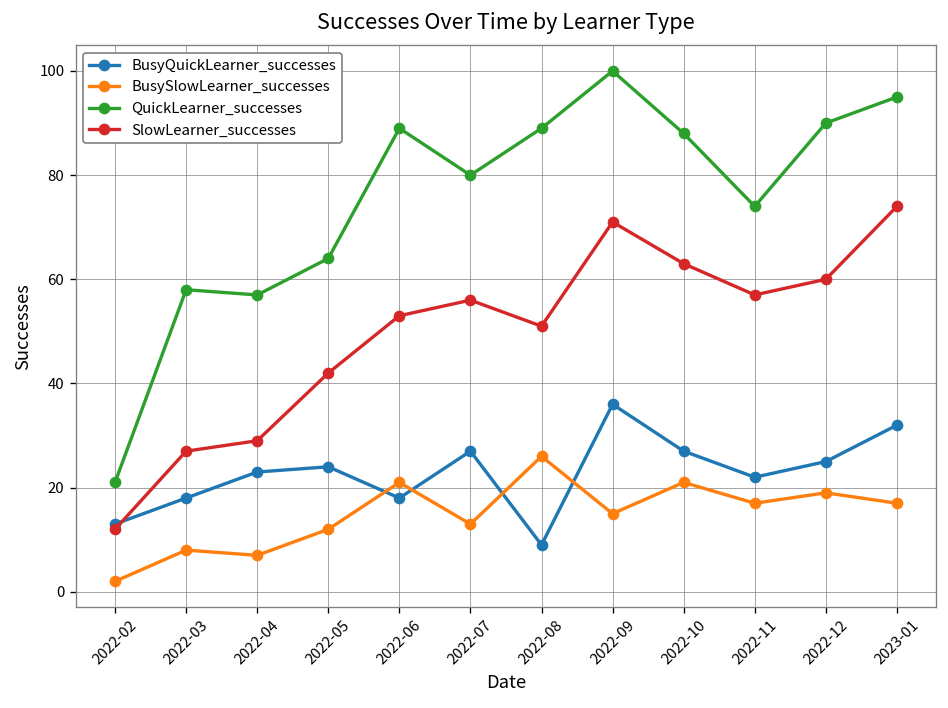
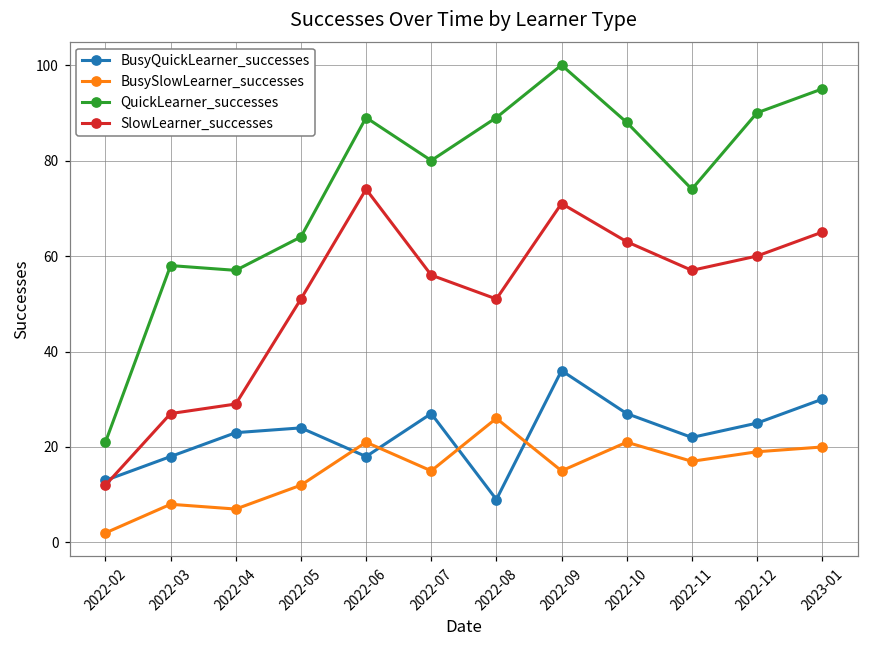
  {
    "BusyQuickLearner_successes": {
      "2022-02": 13,
      "2022-03": 18,
      "2022-04": 23,
      "2022-05": 24,
      "2022-06": 18,
      "2022-07": 27,
      "2022-08": 9,
      "2022-09": 36,
      "2022-10": 27,
      "2022-11": 22,
      "2022-12": 25,
-     "2023-01": 32
+     "2023-01": 30
    },
    "BusySlowLearner_successes": {
      "2022-02": 2,
      "2022-03": 8,
      "2022-04": 7,
      "2022-05": 12,
      "2022-06": 21,
-     "2022-07": 13,
+     "2022-07": 15,
      "2022-08": 26,
      "2022-09": 15,
      "2022-10": 21,
      "2022-11": 17,
      "2022-12": 19,
-     "2023-01": 17
+     "2023-01": 20
    },
    "QuickLearner_successes": {
      "2022-02": 21,
      "2022-03": 58,
      "2022-04": 57,
      "2022-05": 64,
      "2022-06": 89,
      "2022-07": 80,
      "2022-08": 89,
      "2022-09": 100,
      "2022-10": 88,
      "2022-11": 74,
      "2022-12": 90,
      "2023-01": 95
    },
    "SlowLearner_successes": {
      "2022-02": 12,
      "2022-03": 27,
      "2022-04": 29,
-     "2022-05": 42,
-     "2022-06": 53,
+     "2022-05": 51,
+     "2022-06": 74,
      "2022-07": 56,
      "2022-08": 51,
      "2022-09": 71,
      "2022-10": 63,
      "2022-11": 57,
      "2022-12": 60,
-     "2023-01": 74
+     "2023-01": 65
    }
  }
